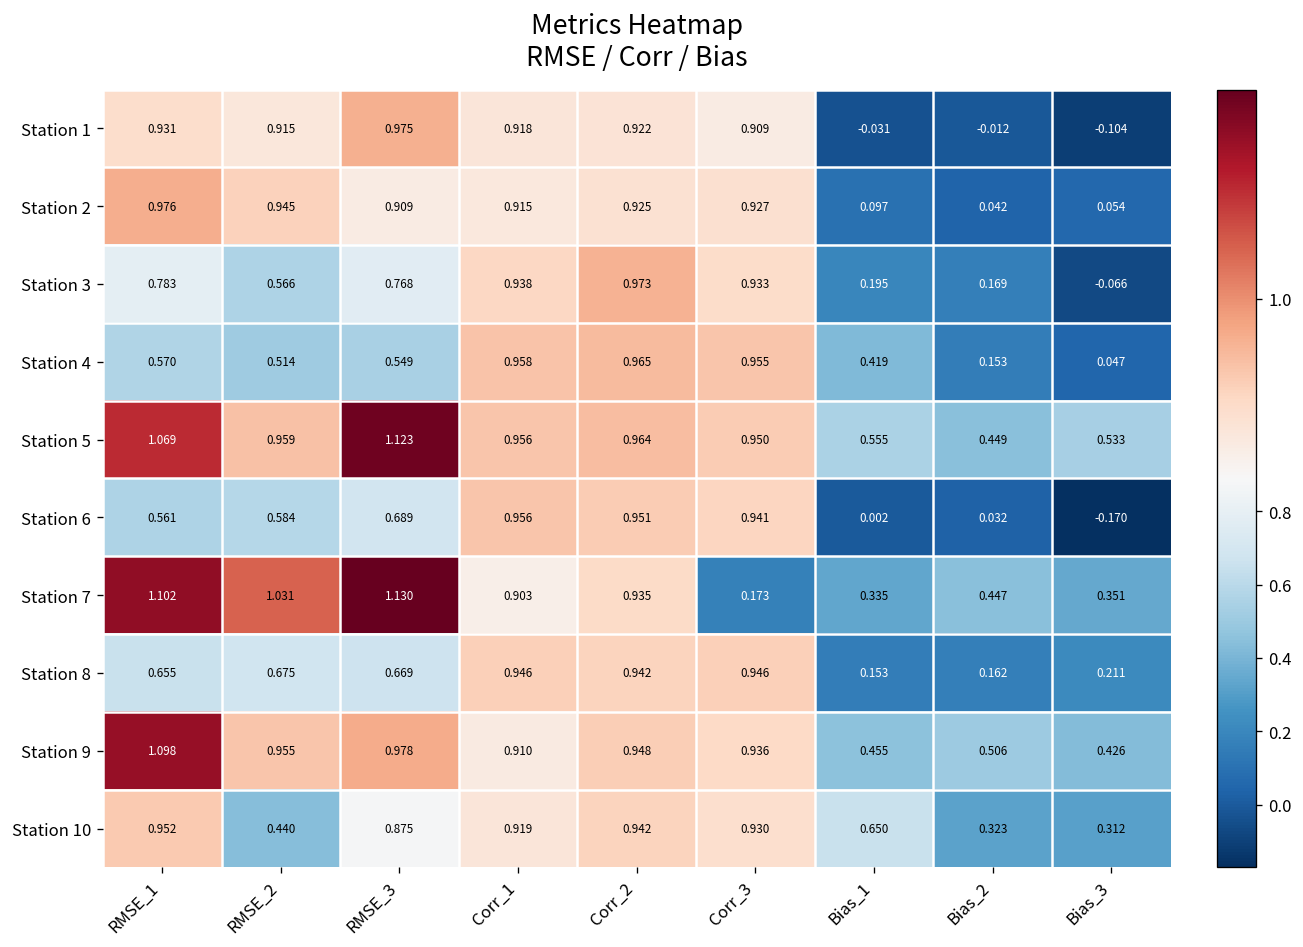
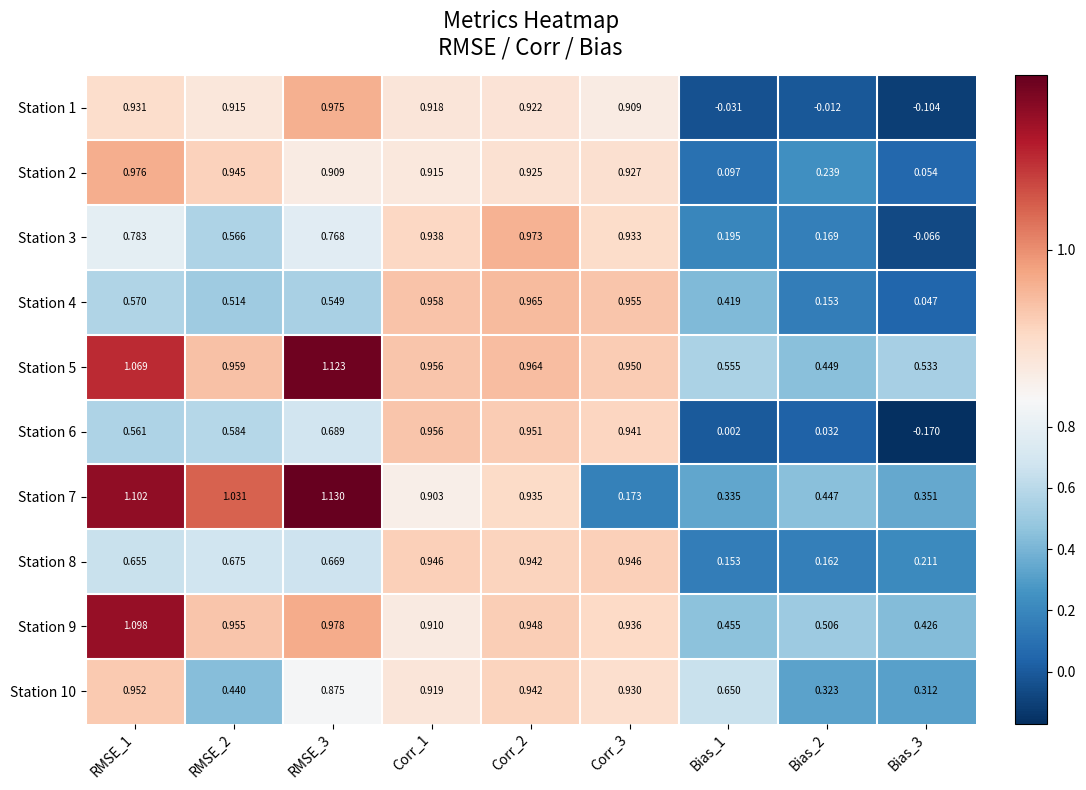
  {
    "Station 1": {
      "RMSE_1": 0.931,
      "RMSE_2": 0.915,
      "RMSE_3": 0.975,
      "Corr_1": 0.918,
      "Corr_2": 0.922,
      "Corr_3": 0.909,
      "Bias_1": -0.031,
      "Bias_2": -0.012,
      "Bias_3": -0.104
    },
    "Station 2": {
      "RMSE_1": 0.976,
      "RMSE_2": 0.945,
      "RMSE_3": 0.909,
      "Corr_1": 0.915,
      "Corr_2": 0.925,
      "Corr_3": 0.927,
      "Bias_1": 0.097,
-     "Bias_2": 0.042,
+     "Bias_2": 0.239,
      "Bias_3": 0.054
    },
    "Station 3": {
      "RMSE_1": 0.783,
      "RMSE_2": 0.566,
      "RMSE_3": 0.768,
      "Corr_1": 0.938,
      "Corr_2": 0.973,
      "Corr_3": 0.933,
      "Bias_1": 0.195,
      "Bias_2": 0.169,
      "Bias_3": -0.066
    },
    "Station 4": {
      "RMSE_1": 0.570,
      "RMSE_2": 0.514,
      "RMSE_3": 0.549,
      "Corr_1": 0.958,
      "Corr_2": 0.965,
      "Corr_3": 0.955,
      "Bias_1": 0.419,
      "Bias_2": 0.153,
      "Bias_3": 0.047
    },
    "Station 5": {
      "RMSE_1": 1.069,
      "RMSE_2": 0.959,
      "RMSE_3": 1.123,
      "Corr_1": 0.956,
      "Corr_2": 0.964,
      "Corr_3": 0.950,
      "Bias_1": 0.555,
      "Bias_2": 0.449,
      "Bias_3": 0.533
    },
    "Station 6": {
      "RMSE_1": 0.561,
      "RMSE_2": 0.584,
      "RMSE_3": 0.689,
      "Corr_1": 0.956,
      "Corr_2": 0.951,
      "Corr_3": 0.941,
      "Bias_1": 0.002,
      "Bias_2": 0.032,
      "Bias_3": -0.170
    },
    "Station 7": {
      "RMSE_1": 1.102,
      "RMSE_2": 1.031,
      "RMSE_3": 1.130,
      "Corr_1": 0.903,
      "Corr_2": 0.935,
      "Corr_3": 0.173,
      "Bias_1": 0.335,
      "Bias_2": 0.447,
      "Bias_3": 0.351
    },
    "Station 8": {
      "RMSE_1": 0.655,
      "RMSE_2": 0.675,
      "RMSE_3": 0.669,
      "Corr_1": 0.946,
      "Corr_2": 0.942,
      "Corr_3": 0.946,
      "Bias_1": 0.153,
      "Bias_2": 0.162,
      "Bias_3": 0.211
    },
    "Station 9": {
      "RMSE_1": 1.098,
      "RMSE_2": 0.955,
      "RMSE_3": 0.978,
      "Corr_1": 0.910,
      "Corr_2": 0.948,
      "Corr_3": 0.936,
      "Bias_1": 0.455,
      "Bias_2": 0.506,
      "Bias_3": 0.426
    },
    "Station 10": {
      "RMSE_1": 0.952,
      "RMSE_2": 0.440,
      "RMSE_3": 0.875,
      "Corr_1": 0.919,
      "Corr_2": 0.942,
      "Corr_3": 0.930,
      "Bias_1": 0.650,
      "Bias_2": 0.323,
      "Bias_3": 0.312
    }
  }
